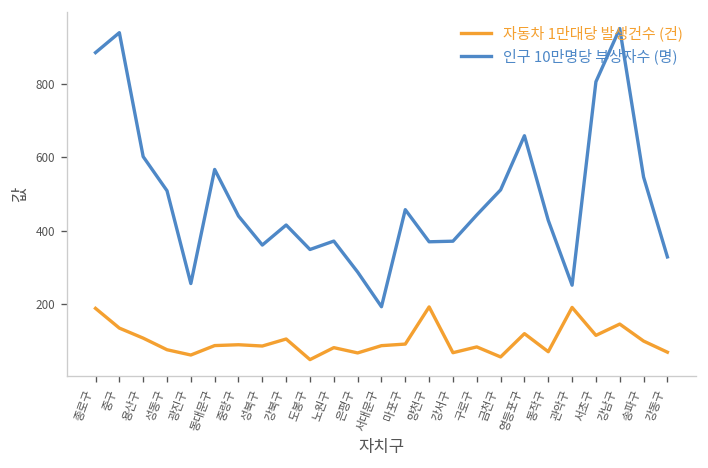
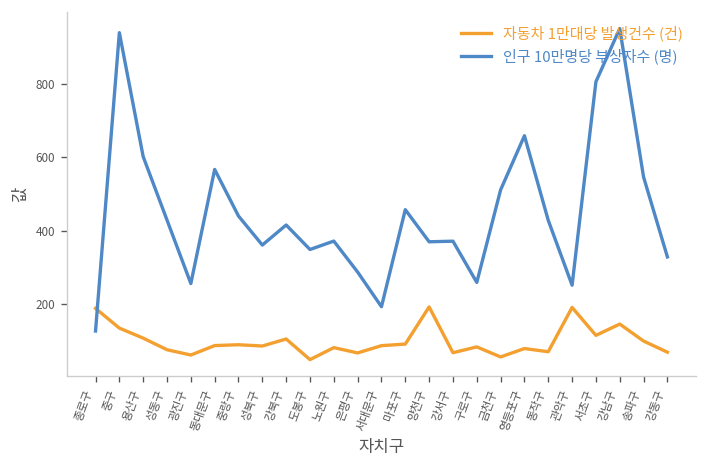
  {
    "자동차 1만대당 발생건수 (건)": {
      "종로구": 190,
      "중구": 130,
      "용산구": 110,
      "성동구": 80,
      "광진구": 60,
      "동대문구": 90,
      "중랑구": 90,
      "성북구": 90,
      "강북구": 110,
      "도봉구": 50,
      "노원구": 80,
      "은평구": 70,
      "서대문구": 90,
      "마포구": 90,
      "양천구": 190,
      "강서구": 70,
      "구로구": 80,
      "금천구": 60,
-     "영등포구": 120,
+     "영등포구": 80,
      "동작구": 70,
      "관악구": 190,
      "서초구": 110,
      "강남구": 150,
      "송파구": 100,
      "강동구": 70
    },
    "인구 10만명당 부상자수 (명)": {
-     "종로구": 880,
+     "종로구": 130,
      "중구": 940,
      "용산구": 600,
-     "성동구": 510,
+     "성동구": 430,
      "광진구": 260,
      "동대문구": 570,
      "중랑구": 440,
      "성북구": 360,
      "강북구": 420,
      "도봉구": 350,
      "노원구": 370,
      "은평구": 290,
      "서대문구": 190,
      "마포구": 460,
      "양천구": 370,
      "강서구": 370,
-     "구로구": 440,
+     "구로구": 260,
      "금천구": 510,
      "영등포구": 660,
      "동작구": 430,
      "관악구": 250,
      "서초구": 810,
      "강남구": 950,
      "송파구": 550,
      "강동구": 330
    }
  }
